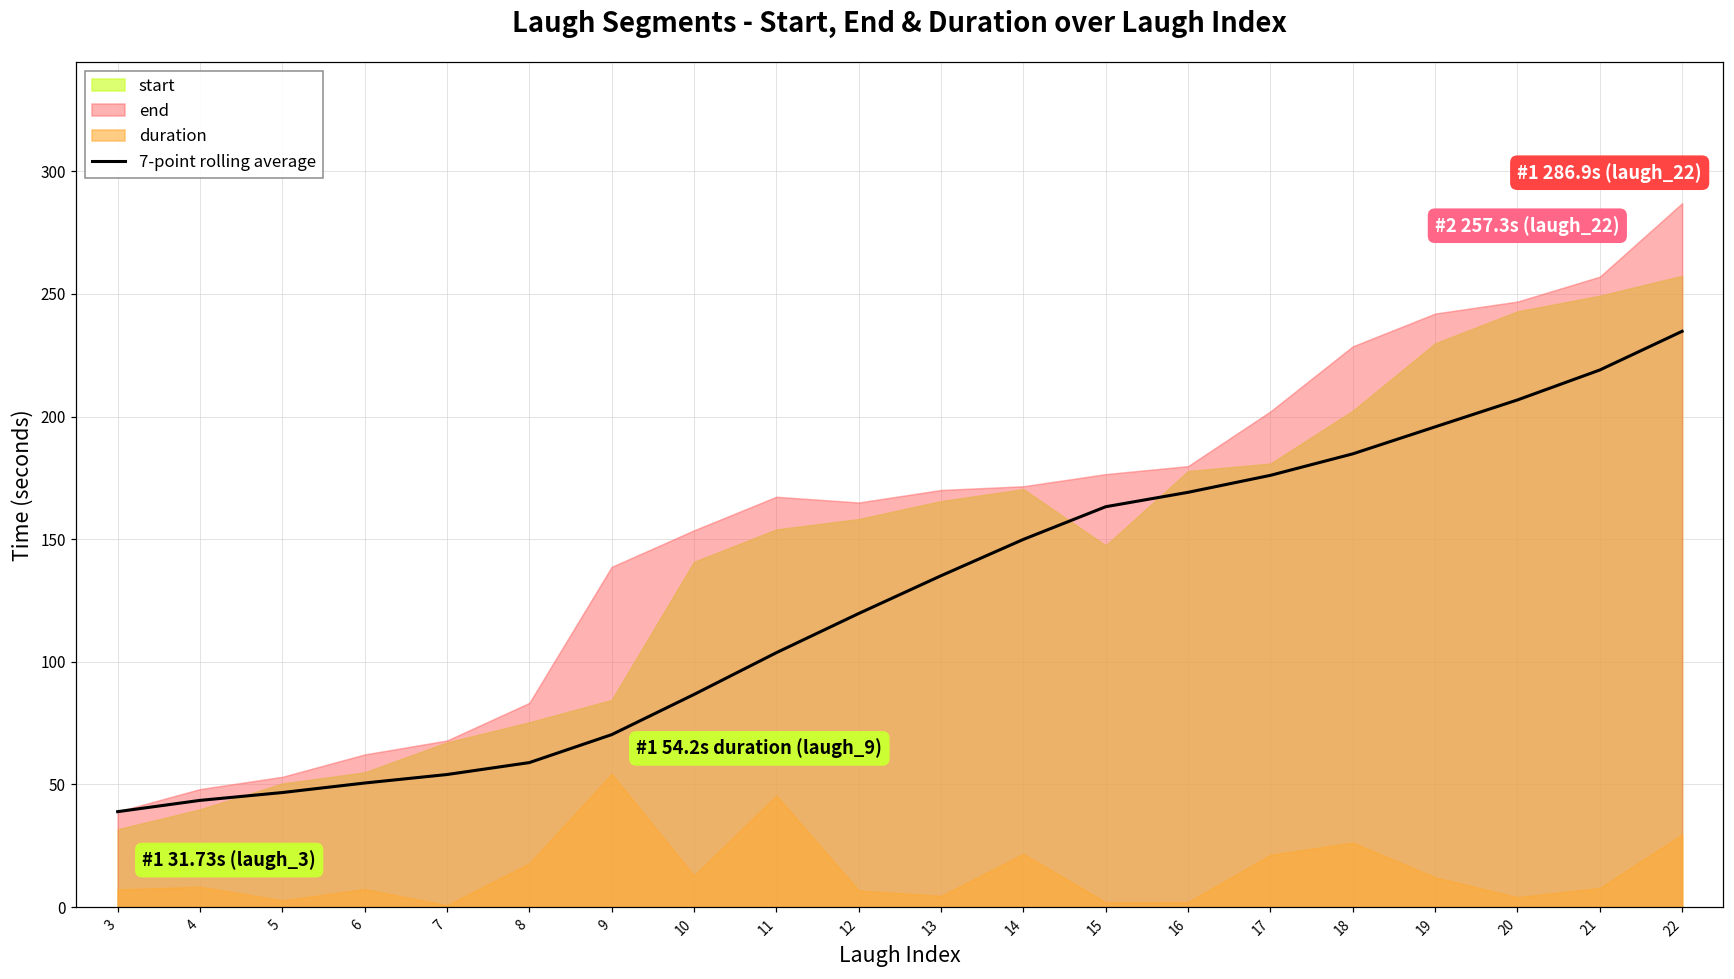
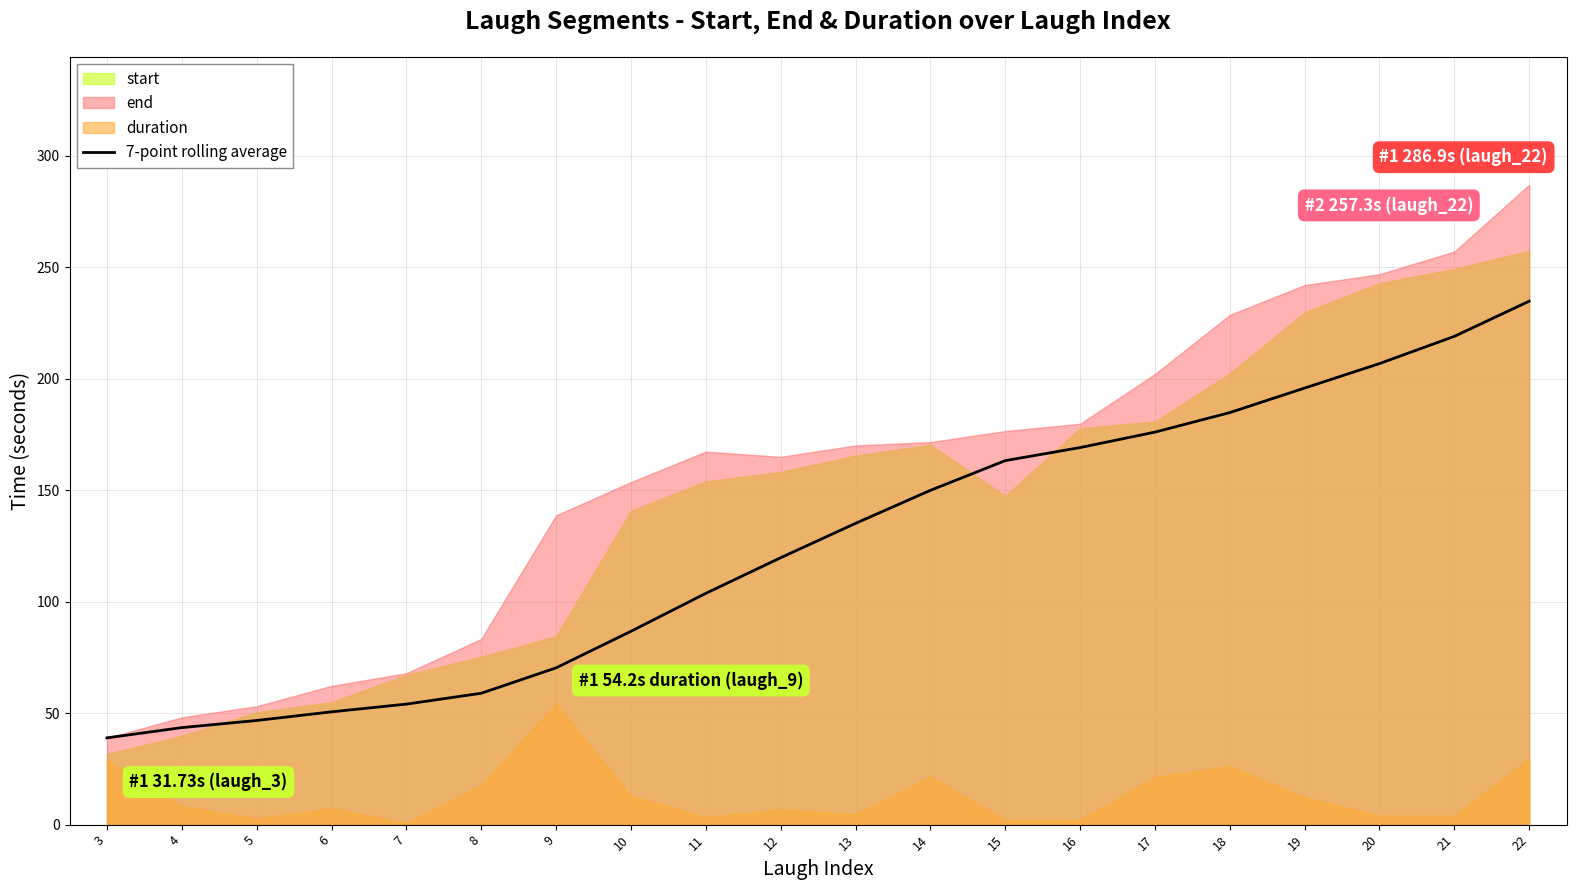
  {
    "start": {
      "3": 32,
      "4": 40,
      "5": 50,
      "6": 55,
      "8": 75,
      "9": 84,
      "10": 141,
      "11": 154,
      "12": 158,
      "13": 165,
      "14": 170,
      "15": 147,
      "16": 178,
      "17": 181,
      "18": 202,
      "19": 230,
      "20": 243,
      "21": 249,
      "22": 257
    },
    "7-point rolling average": {
      "4": 44,
      "5": 47,
      "6": 51,
      "7": 54,
      "8": 59,
      "10": 87,
      "11": 104,
      "12": 120,
      "13": 135,
      "14": 150,
      "15": 163,
      "16": 169,
      "17": 176,
      "18": 185,
      "19": 196,
      "20": 207,
      "21": 219,
      "22": 235
    },
    "end": {
      "4": 48,
      "5": 53,
      "6": 62,
      "8": 83,
      "9": 139,
      "10": 154,
      "11": 167,
      "12": 165,
      "13": 170,
      "14": 172,
      "15": 177,
      "16": 180,
      "17": 202,
      "18": 229,
      "19": 242,
      "20": 247,
      "21": 257
    },
    "duration": {
-     "3": 7,
+     "3": 29,
      "5": 3,
      "6": 7,
      "8": 18,
      "9": 54,
      "10": 13,
-     "11": 45,
+     "11": 3,
      "12": 7,
      "13": 5,
      "14": 22,
      "15": 2,
      "16": 2,
      "17": 21,
      "18": 26,
      "19": 12,
      "20": 4,
-     "21": 8,
+     "21": 4,
      "22": 30
    }
  }
